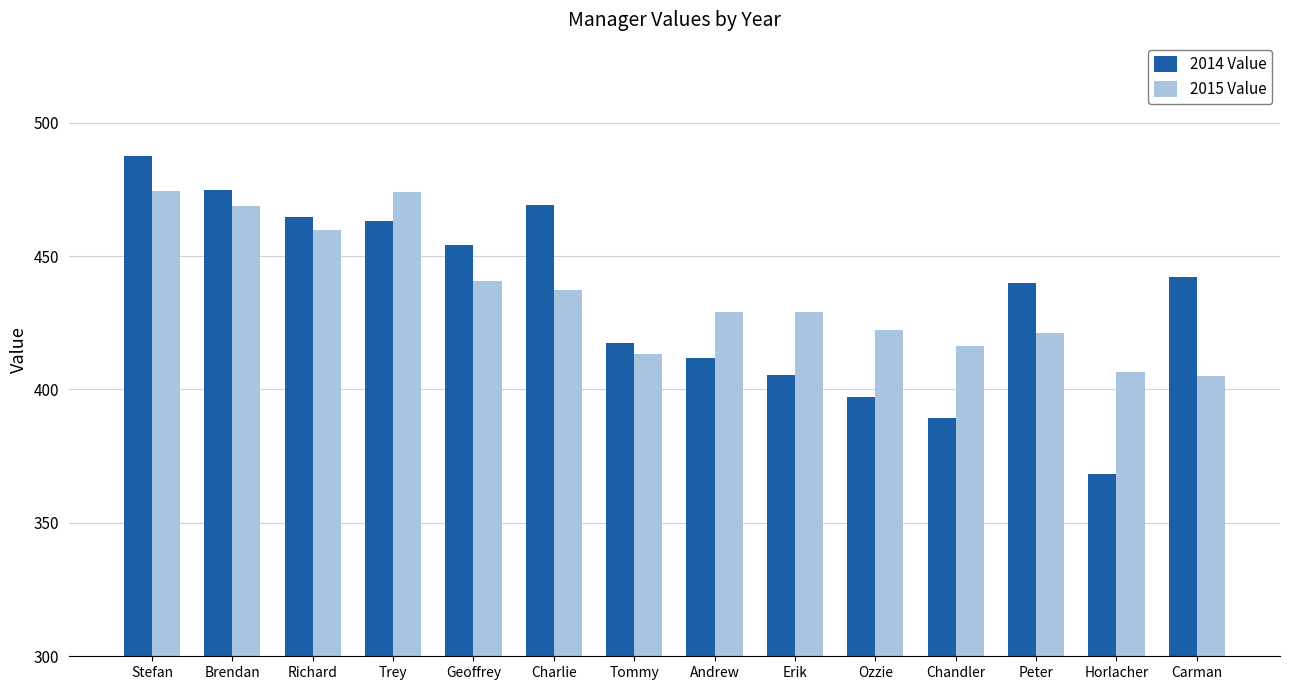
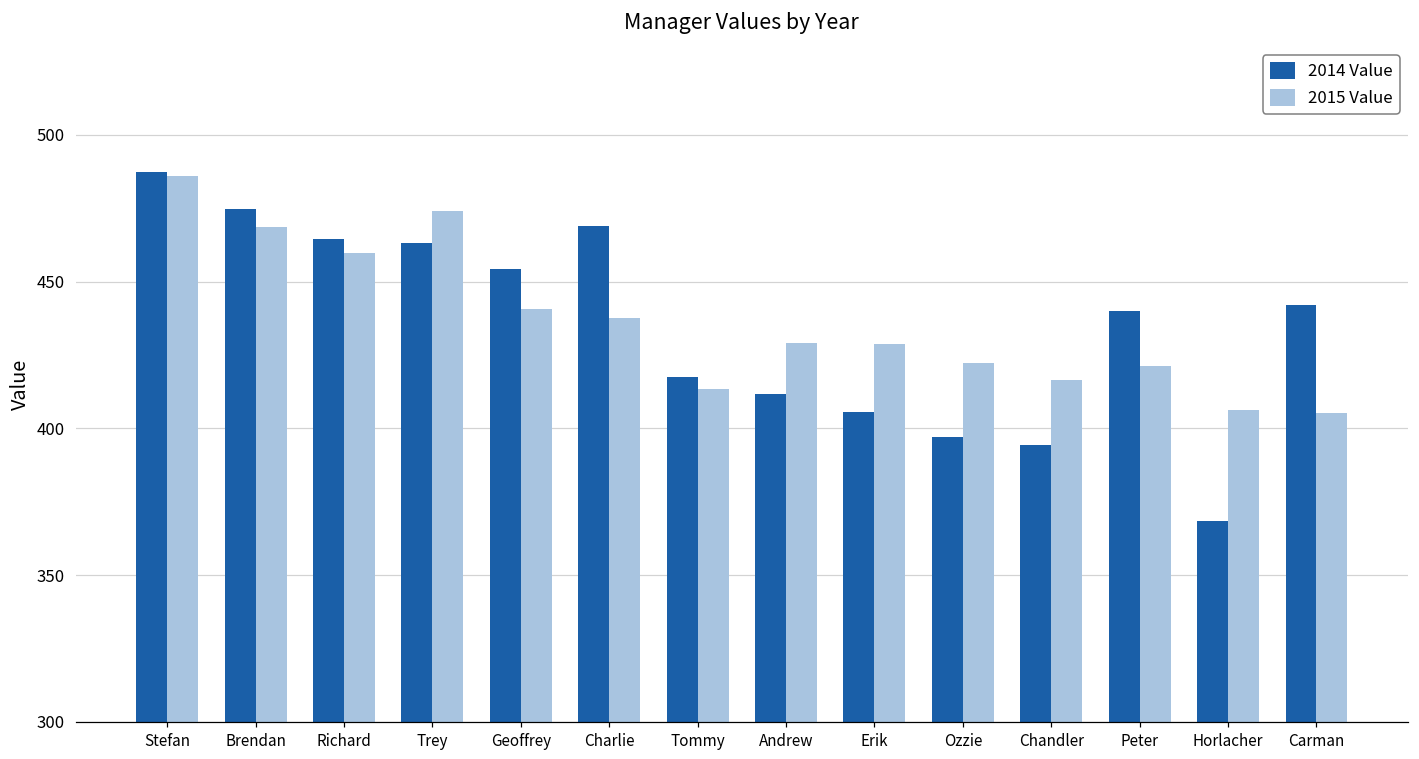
  {
    "2014 Value": {
      "Stefan": 487,
      "Brendan": 475,
      "Richard": 465,
      "Trey": 463,
      "Geoffrey": 454,
      "Charlie": 469,
      "Tommy": 417,
      "Andrew": 412,
      "Erik": 406,
      "Ozzie": 397,
-     "Chandler": 389,
+     "Chandler": 394,
      "Peter": 440,
      "Horlacher": 368,
      "Carman": 442
    },
    "2015 Value": {
-     "Stefan": 474,
+     "Stefan": 486,
      "Brendan": 469,
      "Richard": 460,
      "Trey": 474,
      "Geoffrey": 441,
      "Charlie": 437,
      "Tommy": 413,
      "Andrew": 429,
      "Erik": 429,
      "Ozzie": 422,
      "Chandler": 416,
      "Peter": 421,
      "Horlacher": 406,
      "Carman": 405
    }
  }
